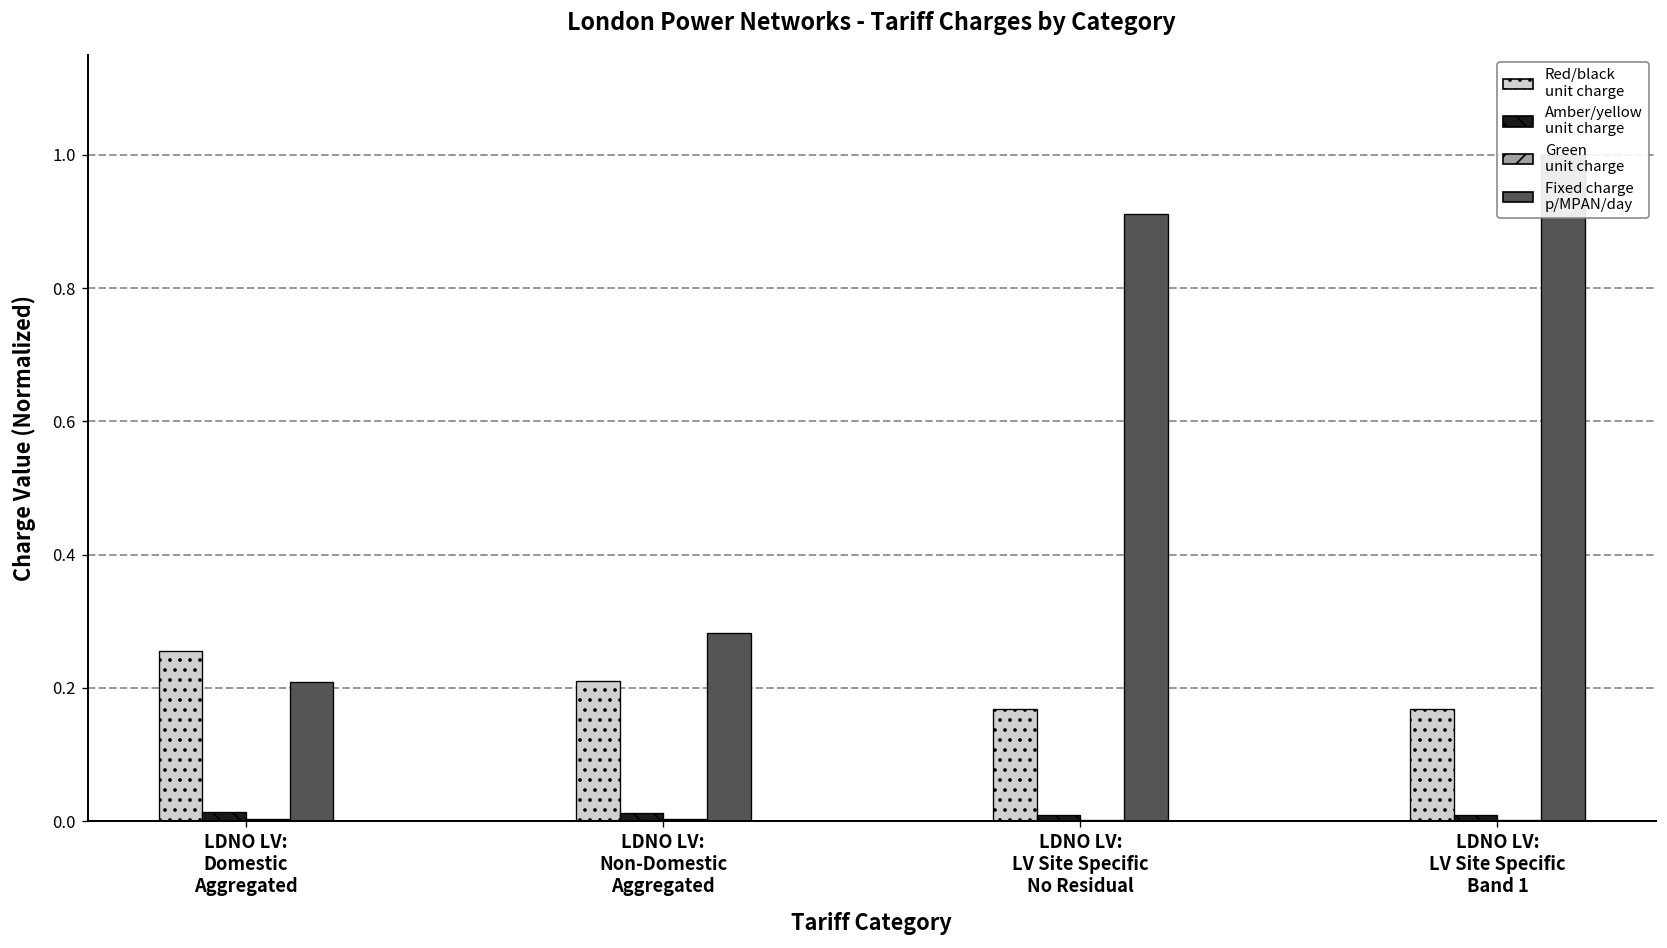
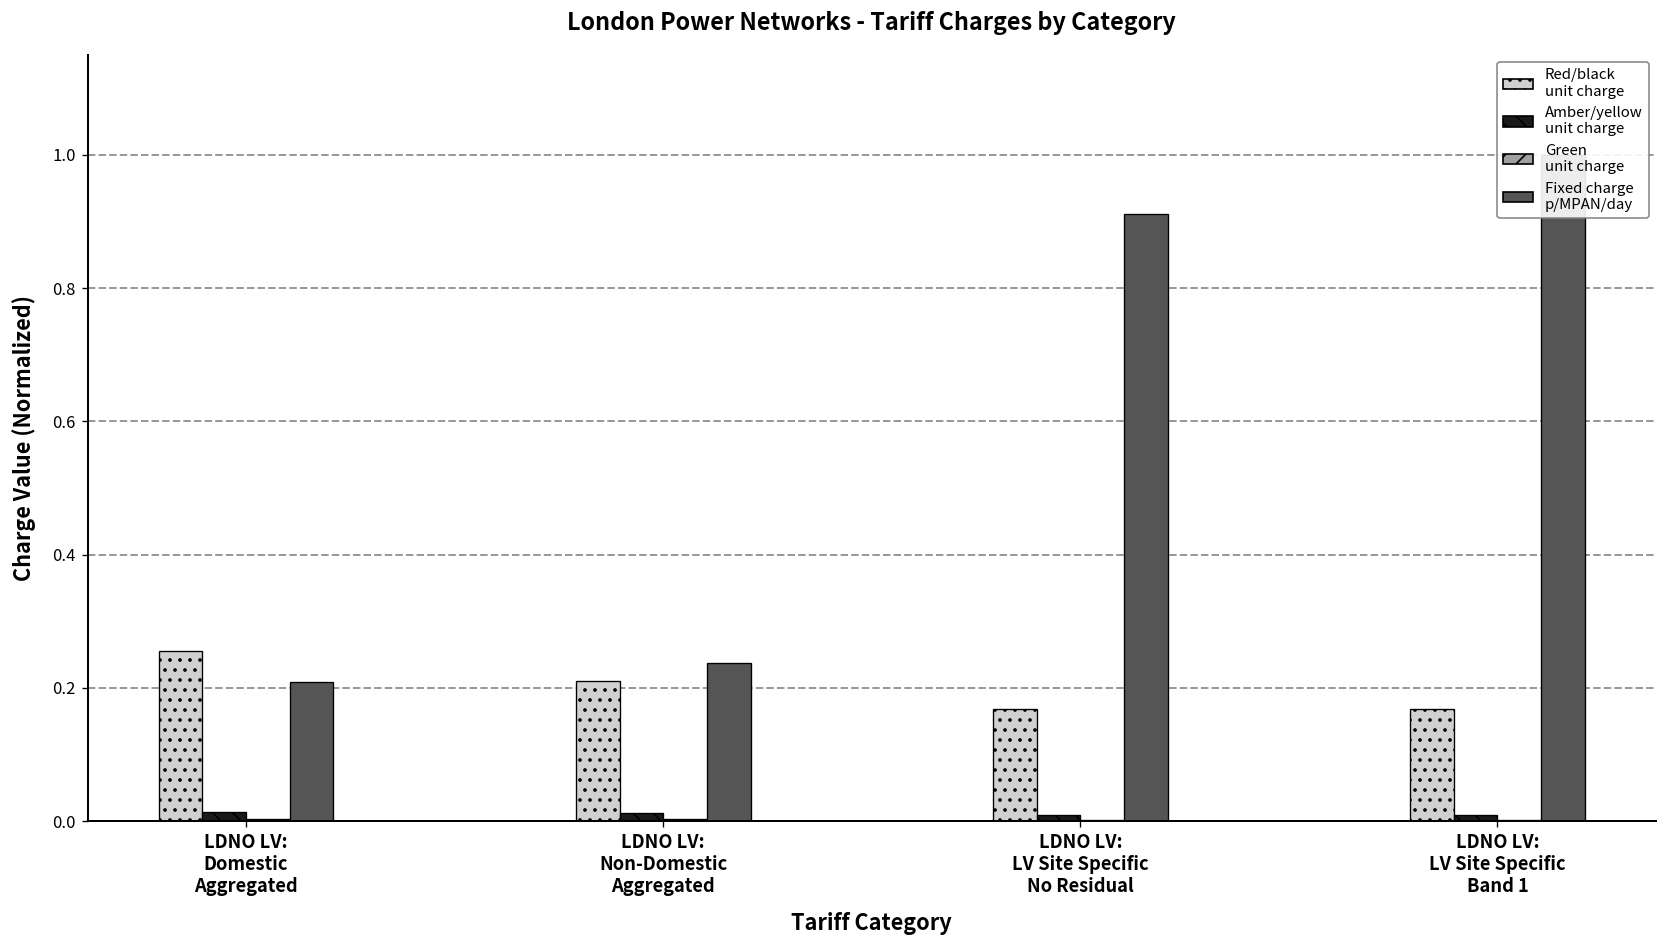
  {
    "Fixed charge p/MPAN/day": {
      "LDNO LV: Domestic Aggregated": 0.21,
-     "LDNO LV: Non-Domestic Aggregated": 0.28,
+     "LDNO LV: Non-Domestic Aggregated": 0.24,
      "LDNO LV: LV Site Specific No Residual": 0.91
    }
  }
